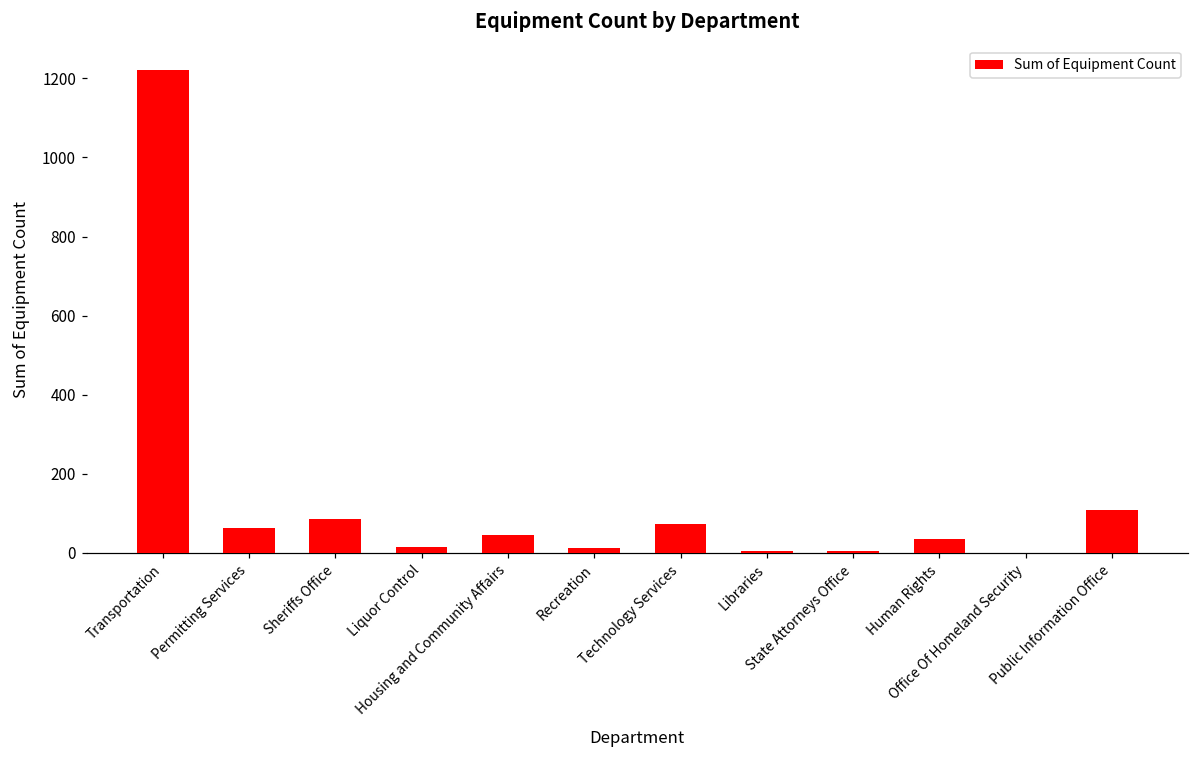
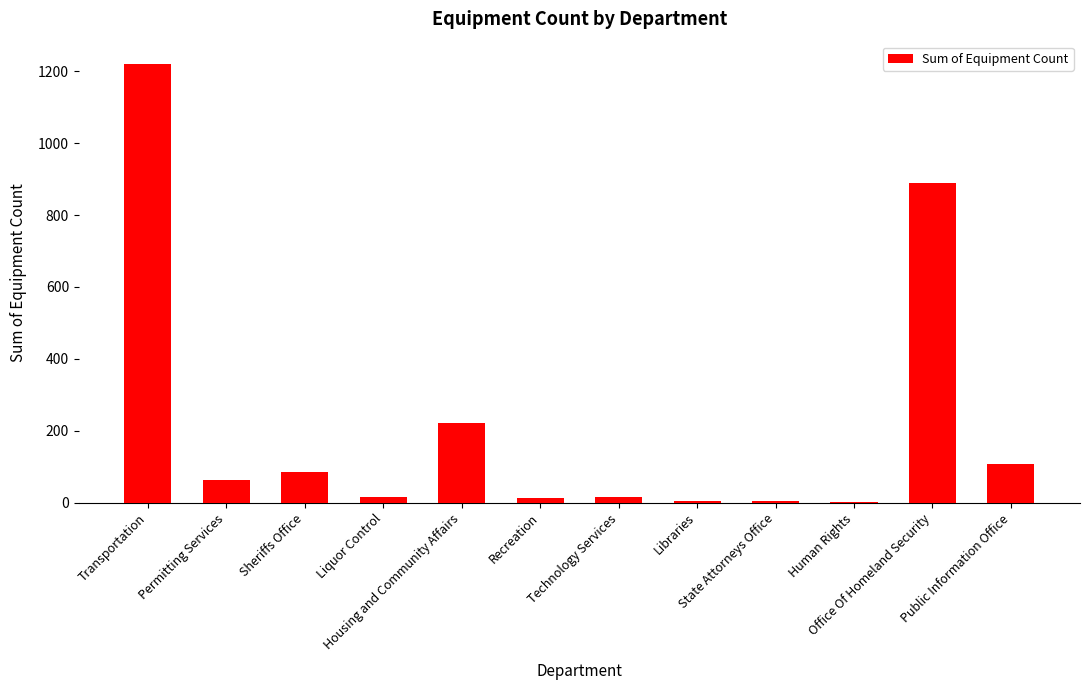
  {
    "Transportation": 1220,
    "Permitting Services": 60,
    "Sheriffs Office": 90,
    "Liquor Control": 20,
-   "Housing and Community Affairs": 50,
+   "Housing and Community Affairs": 220,
    "Recreation": 10,
-   "Technology Services": 70,
-   "Human Rights": 40,
-   "Office Of Homeland Security": 0,
+   "Technology Services": 20,
+   "Human Rights": 0,
+   "Office Of Homeland Security": 890,
    "Public Information Office": 110
  }
